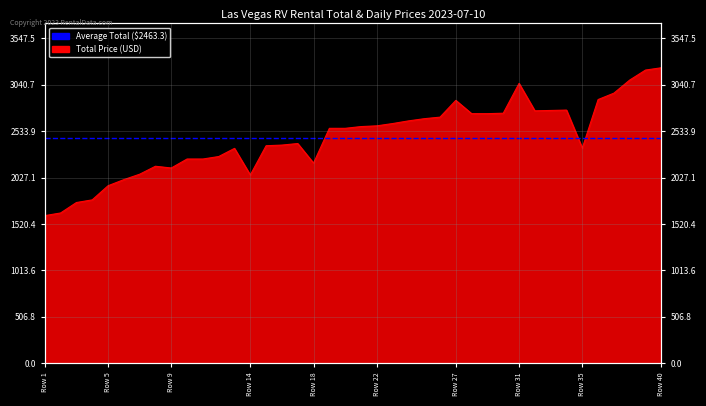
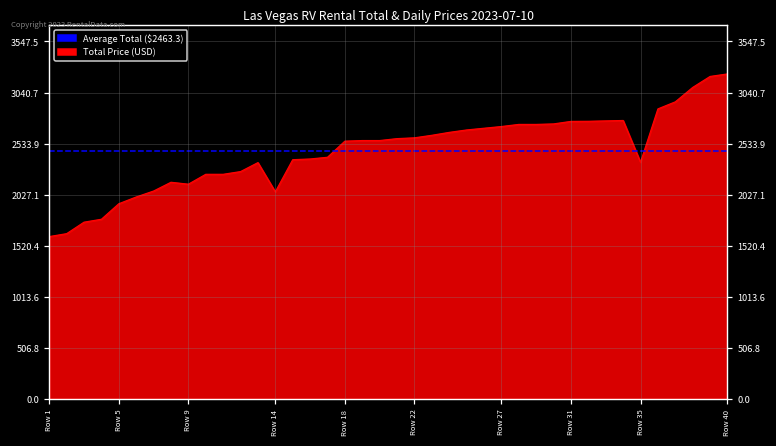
  {
    "Row 1": 1600,
    "Row 5": 1900,
    "Row 9": 2100,
    "Row 14": 2100,
-   "Row 18": 2200,
+   "Row 18": 2600,
    "Row 22": 2600,
-   "Row 27": 2900,
-   "Row 31": 3100,
+   "Row 27": 2700,
+   "Row 31": 2800,
    "Row 35": 2300,
    "Row 40": 3200
  }
